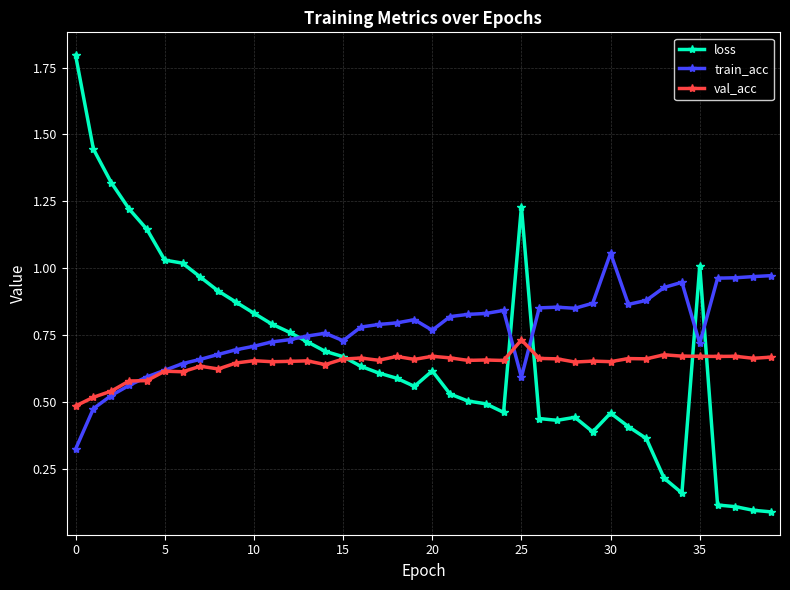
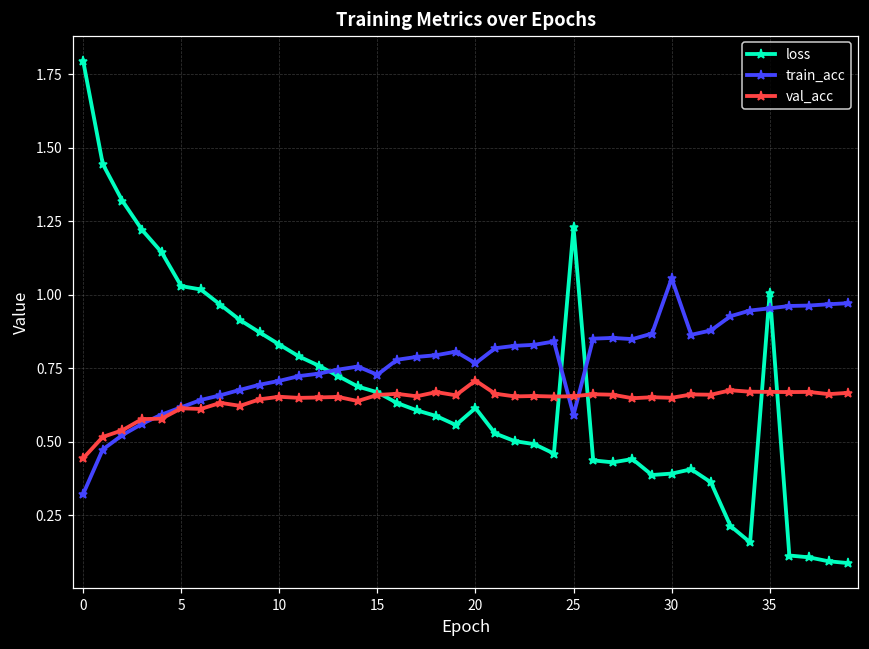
  {
    "loss": {
      "0": 1.80,
      "5": 1.03,
      "10": 0.83,
      "20": 0.62,
      "25": 1.23,
-     "30": 0.46,
+     "30": 0.39,
      "35": 1.01
    },
    "train_acc": {
      "0": 0.32,
      "10": 0.71,
      "15": 0.73,
      "20": 0.77,
      "25": 0.59,
      "30": 1.06,
-     "35": 0.72
+     "35": 0.95
    },
    "val_acc": {
-     "0": 0.48,
+     "0": 0.44,
      "10": 0.65,
-     "20": 0.67,
-     "25": 0.73,
+     "20": 0.71,
+     "25": 0.66,
      "30": 0.65,
      "35": 0.67
    }
  }
